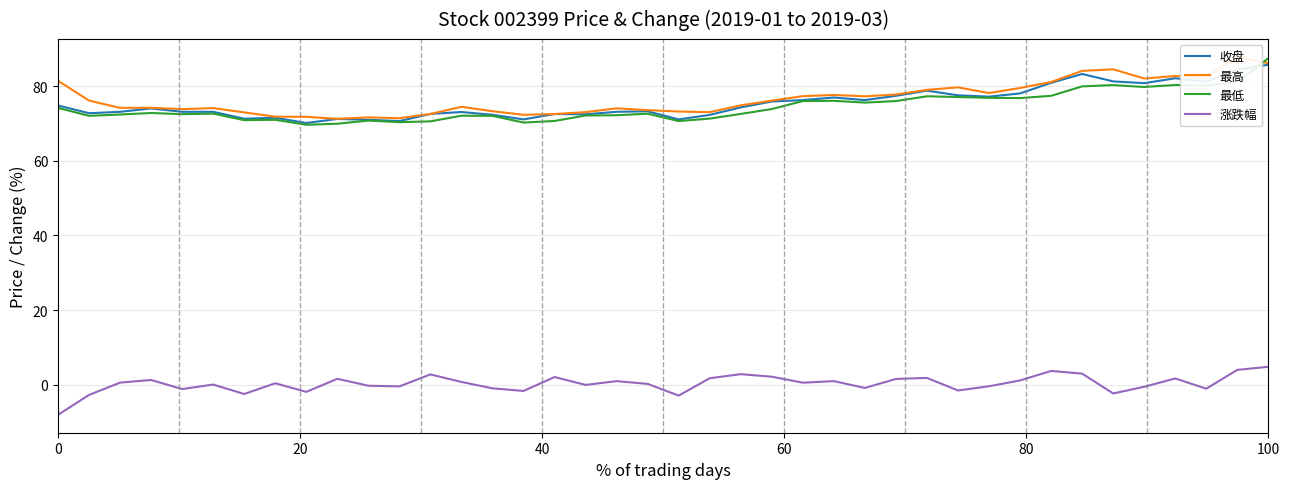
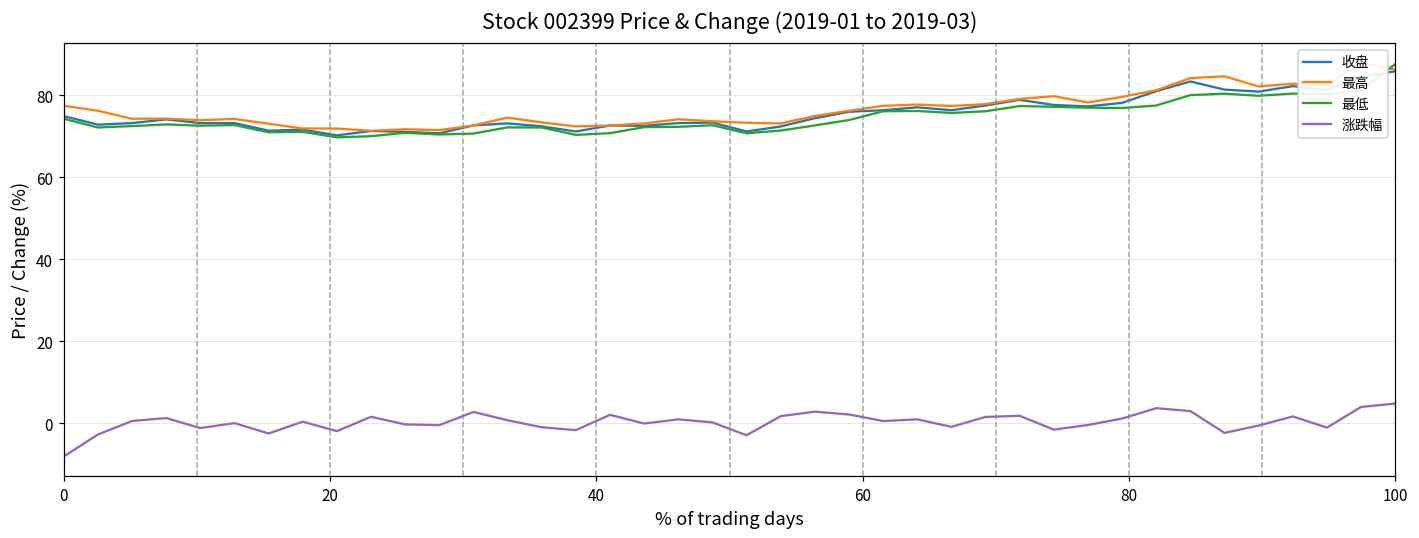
  {
    "最高": {
-     "0": 82
+     "0": 77
    },
    "最低": {
      "100": 88
    },
    "涨跌幅": {
      "0": -8,
      "100": 5
    }
  }
